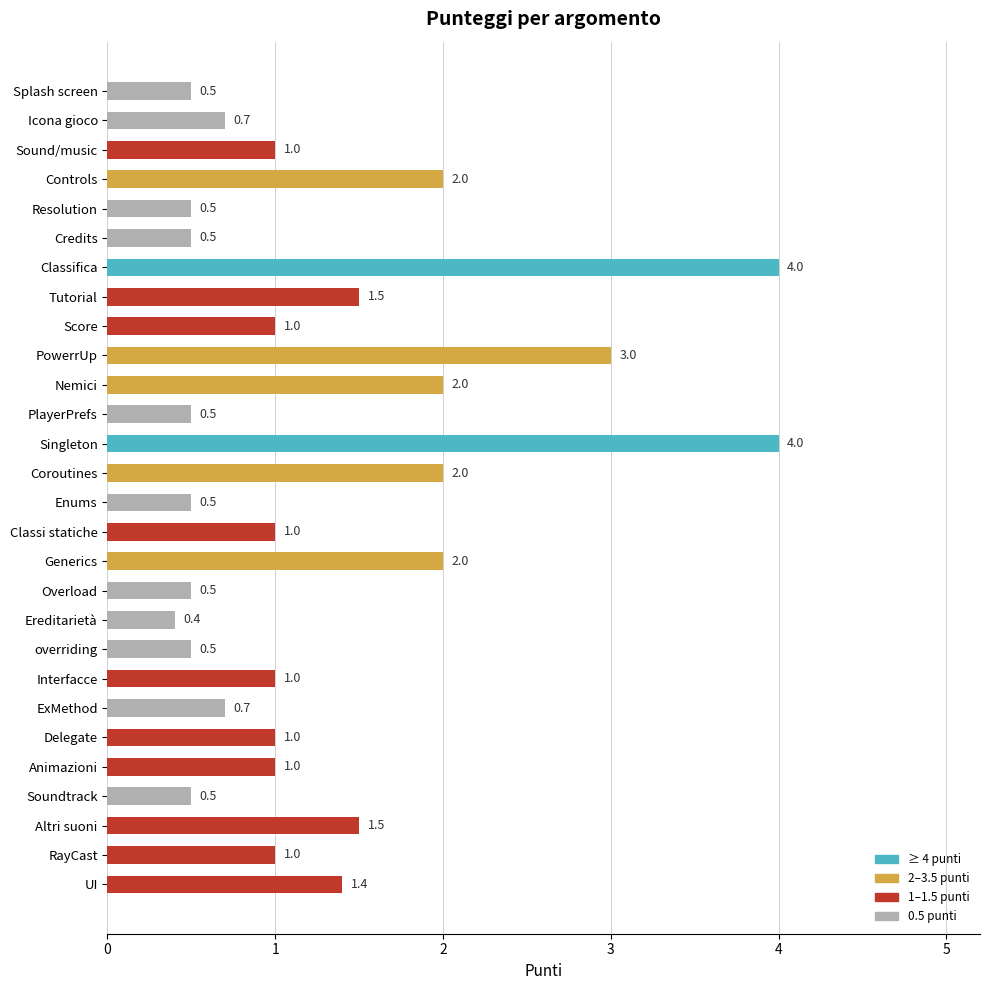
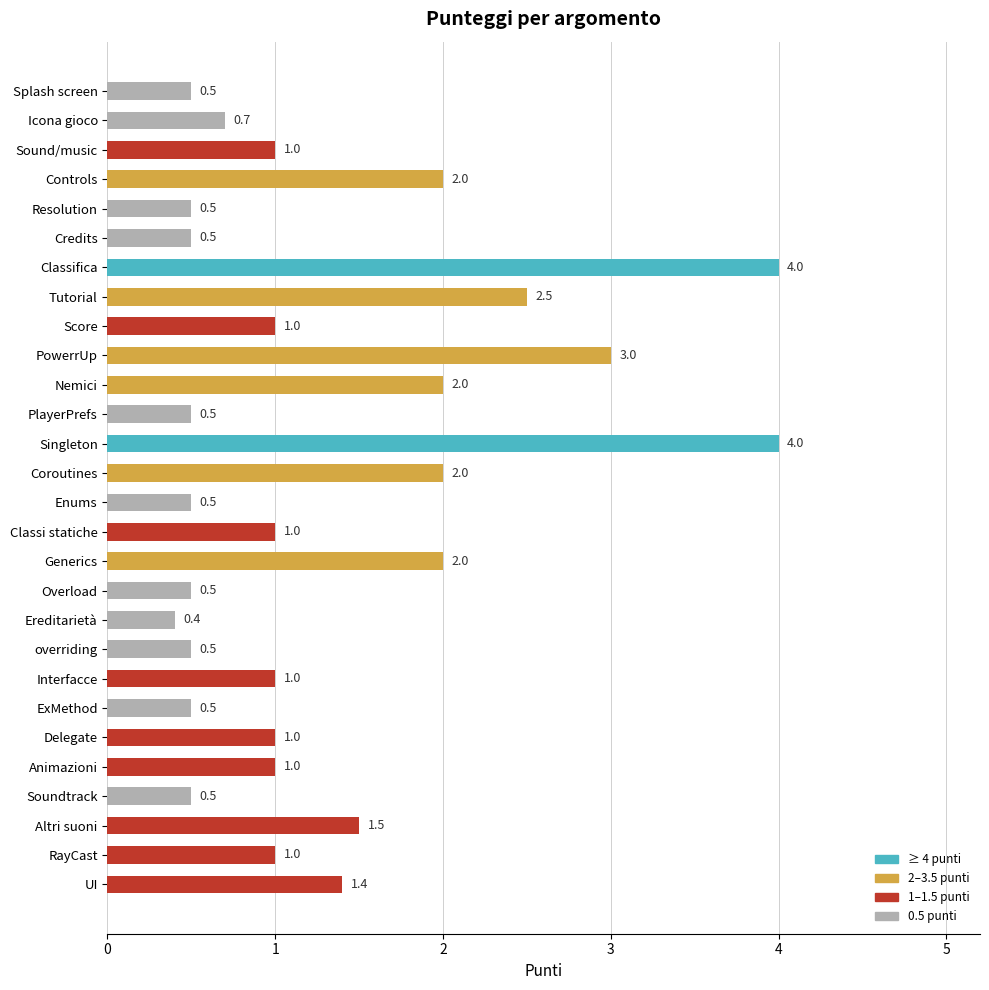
  {
    "Splash screen": 0.5,
    "Icona gioco": 0.7,
    "Sound/music": 1.0,
    "Controls": 2.0,
    "Resolution": 0.5,
    "Credits": 0.5,
    "Classifica": 4.0,
-   "Tutorial": 1.5,
+   "Tutorial": 2.5,
    "Score": 1.0,
    "PowerrUp": 3.0,
    "Nemici": 2.0,
    "PlayerPrefs": 0.5,
    "Singleton": 4.0,
    "Coroutines": 2.0,
    "Enums": 0.5,
    "Classi statiche": 1.0,
    "Generics": 2.0,
    "Overload": 0.5,
    "Ereditarietà": 0.4,
    "overriding": 0.5,
    "Interfacce": 1.0,
-   "ExMethod": 0.7,
+   "ExMethod": 0.5,
    "Delegate": 1.0,
    "Animazioni": 1.0,
    "Soundtrack": 0.5,
    "Altri suoni": 1.5,
    "RayCast": 1.0,
    "UI": 1.4
  }
